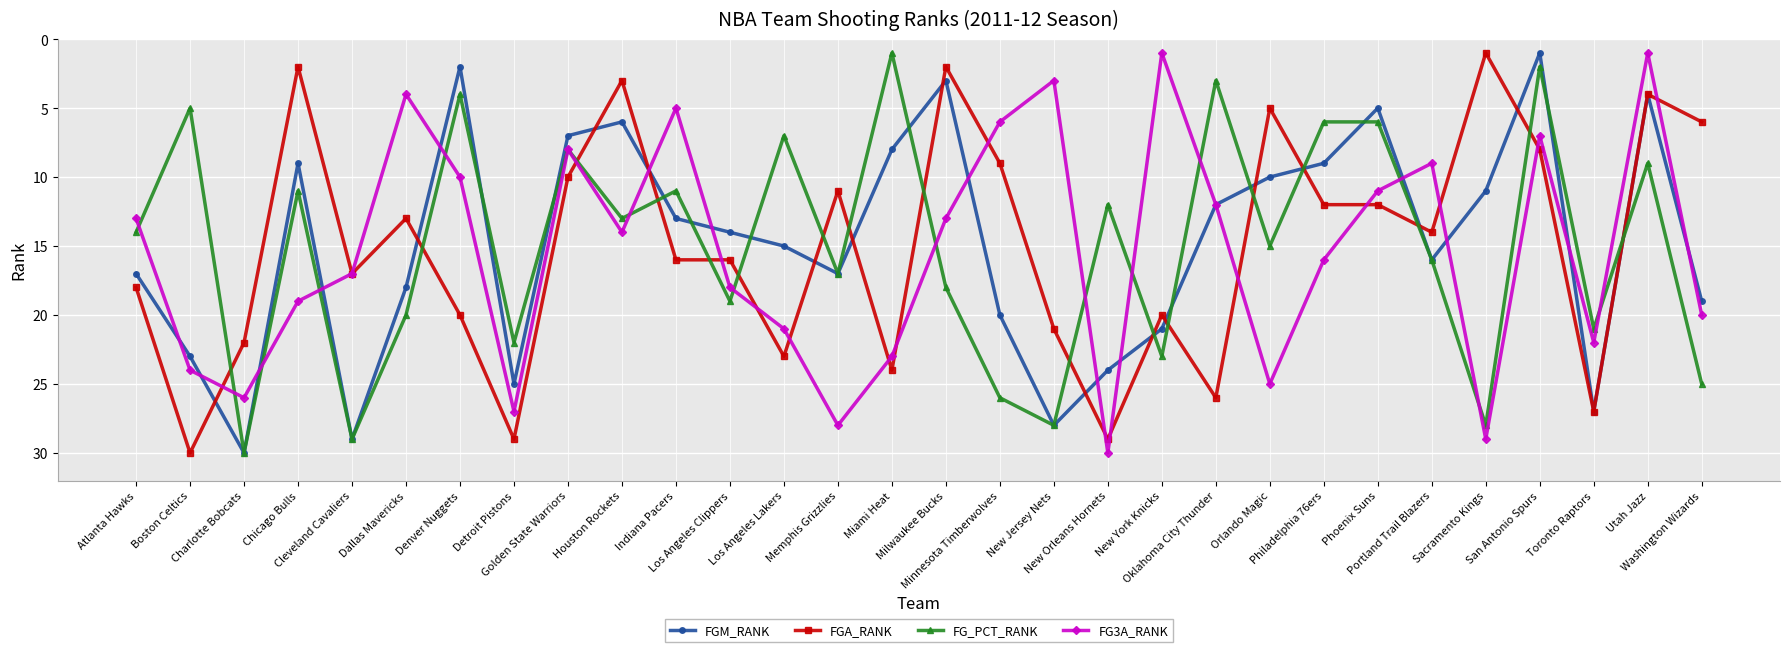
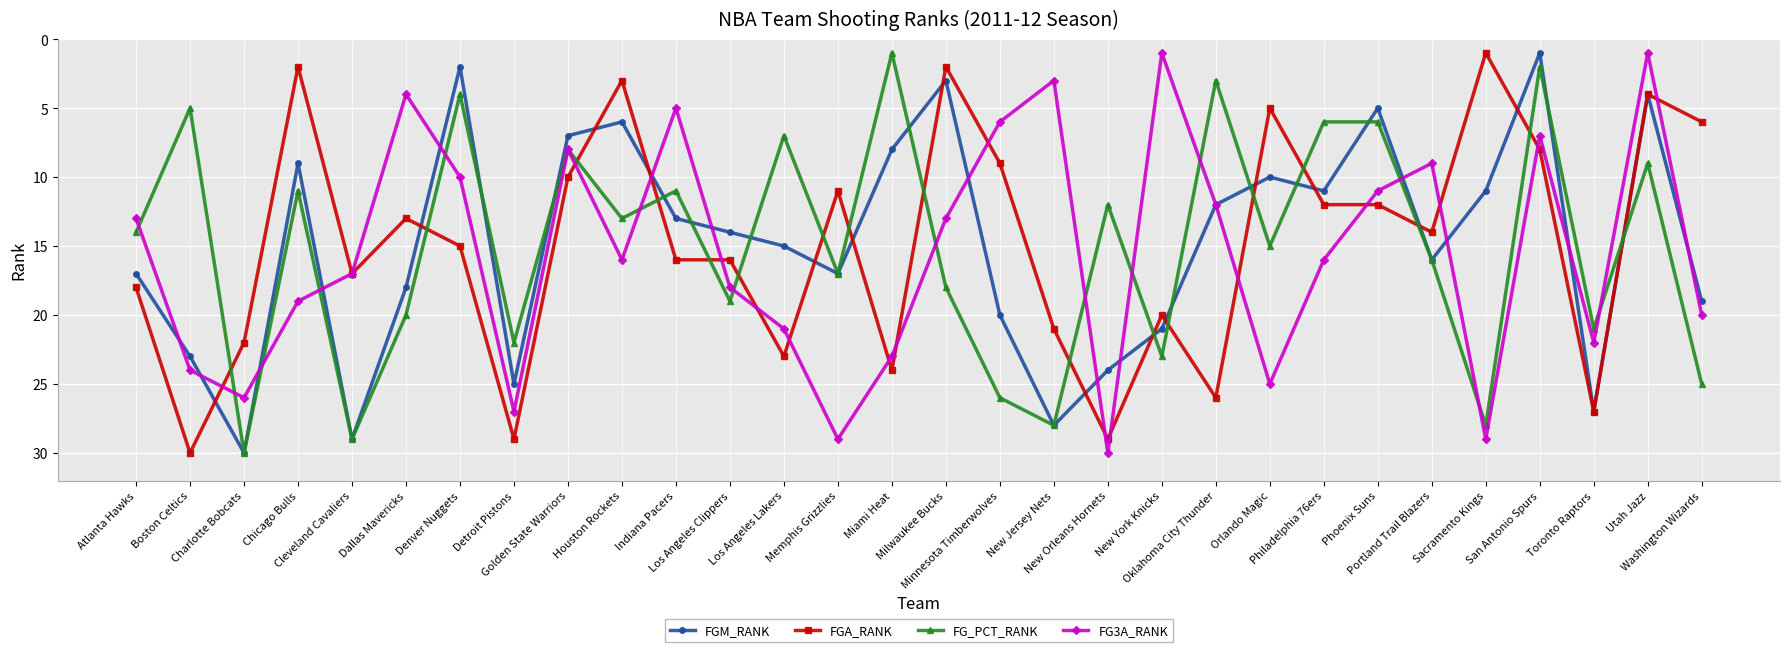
  {
    "FGM_RANK": {
      "Atlanta Hawks": 17,
      "Boston Celtics": 23,
      "Chicago Bulls": 9,
      "Dallas Mavericks": 18,
      "Denver Nuggets": 2,
      "Detroit Pistons": 25,
      "Golden State Warriors": 7,
      "Houston Rockets": 6,
      "Indiana Pacers": 13,
      "Los Angeles Clippers": 14,
      "Los Angeles Lakers": 15,
      "Miami Heat": 8,
      "Milwaukee Bucks": 3,
      "Minnesota Timberwolves": 20,
      "New Orleans Hornets": 24,
      "New York Knicks": 21,
      "Orlando Magic": 10,
-     "Philadelphia 76ers": 9,
+     "Philadelphia 76ers": 11,
      "Phoenix Suns": 5,
      "Sacramento Kings": 11,
      "San Antonio Spurs": 1,
      "Washington Wizards": 19
    },
    "FGA_RANK": {
      "Atlanta Hawks": 18,
      "Boston Celtics": 30,
      "Charlotte Bobcats": 22,
      "Chicago Bulls": 2,
      "Dallas Mavericks": 13,
-     "Denver Nuggets": 20,
+     "Denver Nuggets": 15,
      "Detroit Pistons": 29,
      "Golden State Warriors": 10,
      "Houston Rockets": 3,
      "Indiana Pacers": 16,
      "Los Angeles Clippers": 16,
      "Los Angeles Lakers": 23,
      "Memphis Grizzlies": 11,
      "Miami Heat": 24,
      "Milwaukee Bucks": 2,
      "Minnesota Timberwolves": 9,
      "New Jersey Nets": 21,
      "New Orleans Hornets": 29,
      "New York Knicks": 20,
      "Oklahoma City Thunder": 26,
      "Orlando Magic": 5,
      "Philadelphia 76ers": 12,
      "Phoenix Suns": 12,
      "Portland Trail Blazers": 14,
      "Sacramento Kings": 1,
      "San Antonio Spurs": 8,
      "Washington Wizards": 6
    },
    "FG_PCT_RANK": {
      "Atlanta Hawks": 14,
      "Boston Celtics": 5,
      "Chicago Bulls": 11,
      "Dallas Mavericks": 20,
      "Denver Nuggets": 4,
      "Detroit Pistons": 22,
      "Houston Rockets": 13,
      "Indiana Pacers": 11,
      "Los Angeles Clippers": 19,
      "Los Angeles Lakers": 7,
      "Miami Heat": 1,
      "Milwaukee Bucks": 18,
      "Minnesota Timberwolves": 26,
      "New Orleans Hornets": 12,
      "New York Knicks": 23,
      "Oklahoma City Thunder": 3,
      "Orlando Magic": 15,
      "Philadelphia 76ers": 6,
      "Phoenix Suns": 6,
      "Sacramento Kings": 28,
      "San Antonio Spurs": 2,
      "Toronto Raptors": 21,
      "Utah Jazz": 9,
      "Washington Wizards": 25
    },
    "FG3A_RANK": {
      "Atlanta Hawks": 13,
      "Boston Celtics": 24,
      "Charlotte Bobcats": 26,
      "Chicago Bulls": 19,
      "Dallas Mavericks": 4,
      "Denver Nuggets": 10,
      "Detroit Pistons": 27,
-     "Houston Rockets": 14,
+     "Houston Rockets": 16,
      "Indiana Pacers": 5,
      "Los Angeles Clippers": 18,
      "Los Angeles Lakers": 21,
-     "Memphis Grizzlies": 28,
+     "Memphis Grizzlies": 29,
      "Miami Heat": 23,
      "Milwaukee Bucks": 13,
      "Minnesota Timberwolves": 6,
      "New Jersey Nets": 3,
      "New Orleans Hornets": 30,
      "New York Knicks": 1,
      "Orlando Magic": 25,
      "Philadelphia 76ers": 16,
      "Phoenix Suns": 11,
      "Portland Trail Blazers": 9,
      "Sacramento Kings": 29,
      "San Antonio Spurs": 7,
      "Toronto Raptors": 22,
      "Utah Jazz": 1,
      "Washington Wizards": 20
    }
  }
